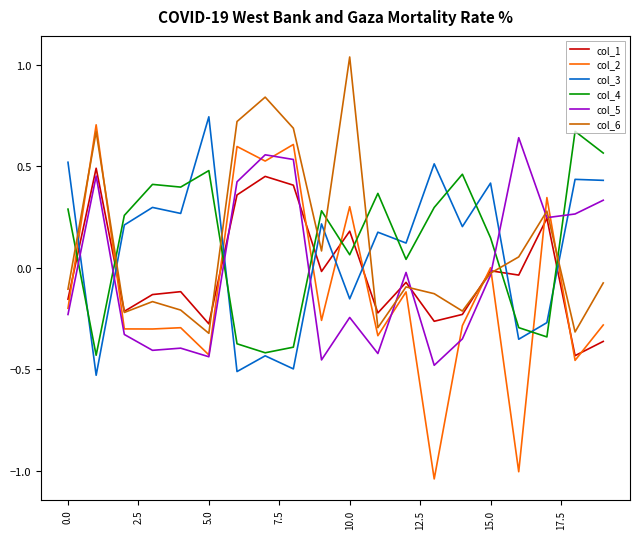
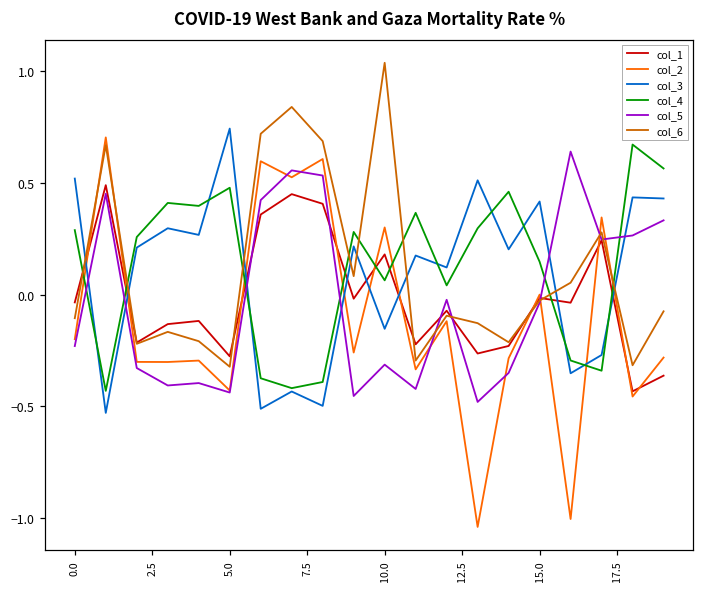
  {
    "col_1": {
-     "0.0": -0.16,
+     "0.0": -0.04,
      "5.0": -0.28,
      "10.0": 0.18
    },
    "col_3": {
      "0.0": 0.52,
      "5.0": 0.74,
      "10.0": -0.15,
      "15.0": 0.42
    },
    "col_4": {
      "0.0": 0.29,
      "5.0": 0.48,
      "10.0": 0.06,
      "15.0": 0.15
    },
    "col_5": {
      "0.0": -0.23,
-     "10.0": -0.25
+     "10.0": -0.31
    }
  }
